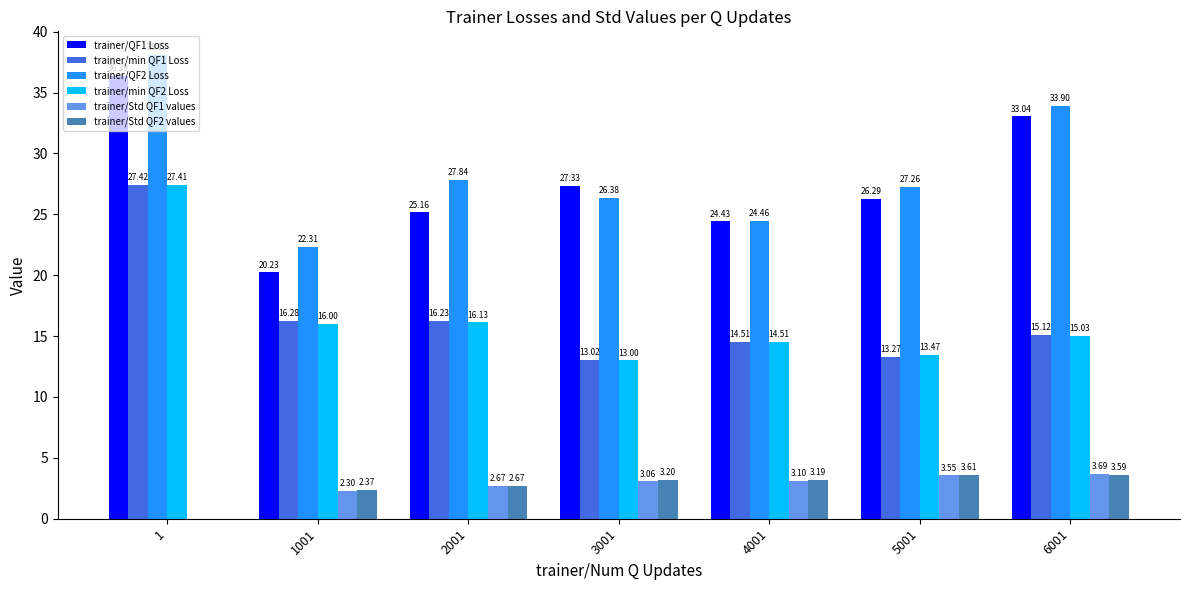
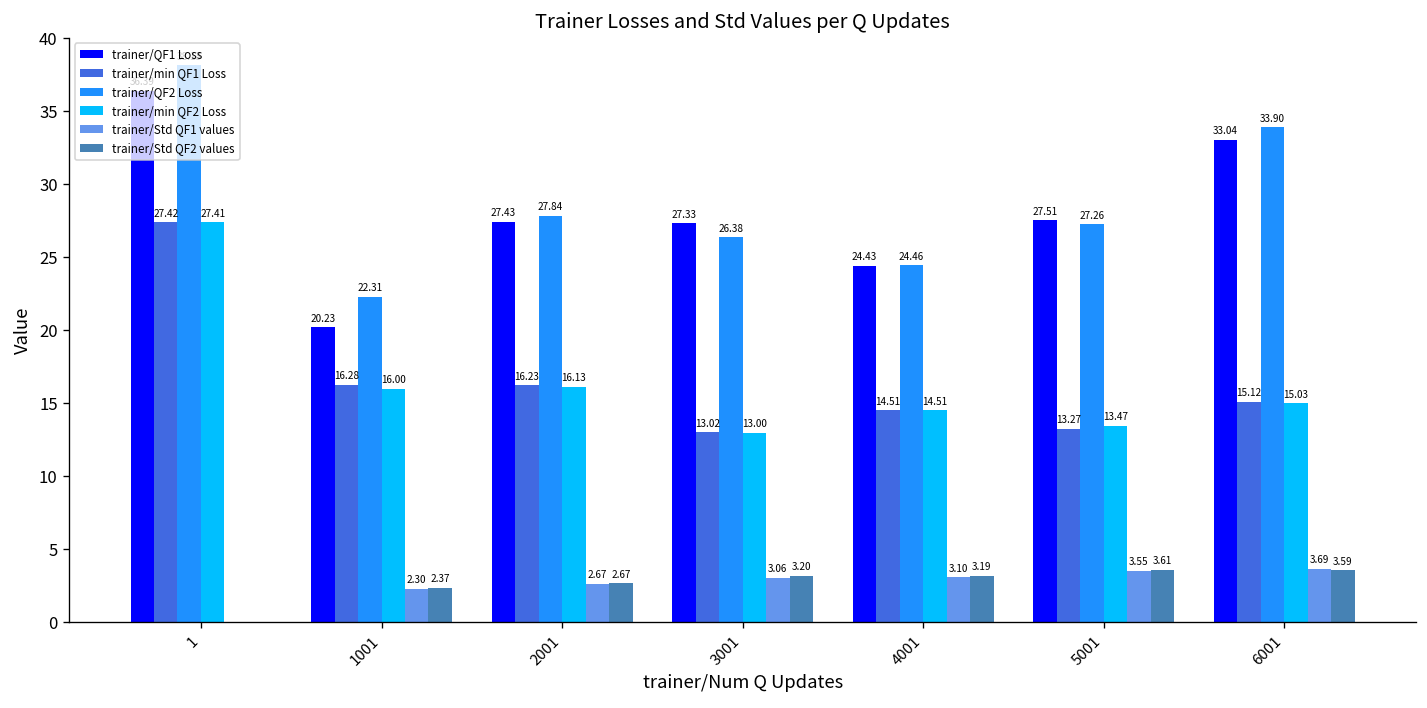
  {
    "trainer/QF1 Loss": {
      "1001": 20.23,
-     "2001": 25.16,
+     "2001": 27.43,
      "3001": 27.33,
      "4001": 24.43,
-     "5001": 26.29,
+     "5001": 27.51,
      "6001": 33.04
    }
  }
